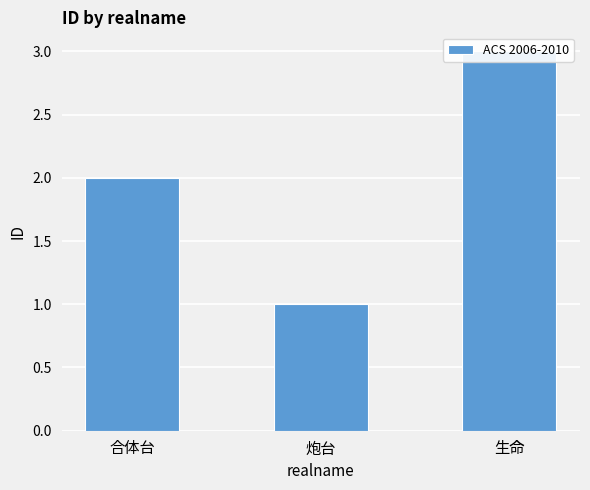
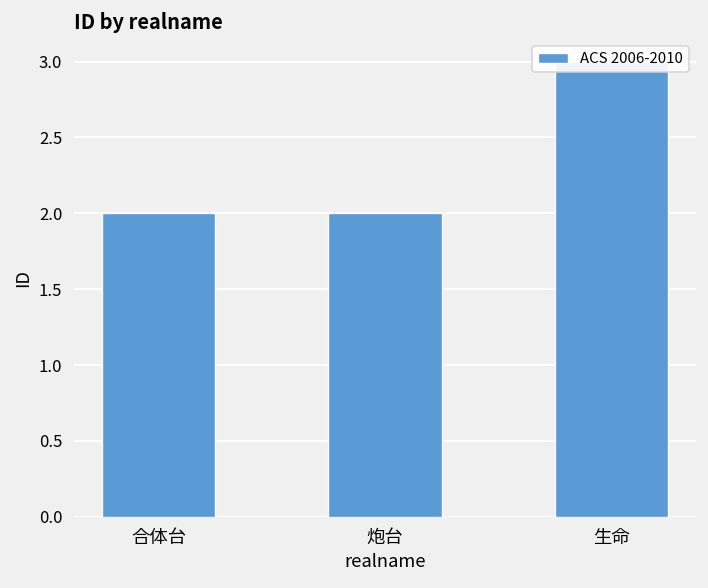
  {
    "合体台": 2,
-   "炮台": 1
+   "炮台": 2
  }
